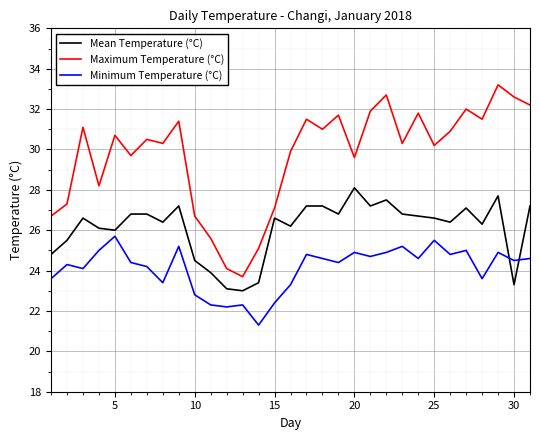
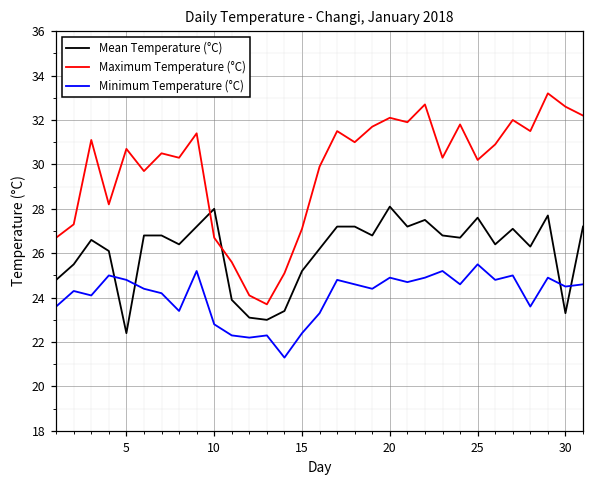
  {
    "Mean Temperature (°C)": {
-     "5": 26.0,
-     "10": 24.5,
-     "15": 26.6,
+     "5": 22.4,
+     "10": 28.0,
+     "15": 25.2,
      "20": 28.1,
-     "25": 26.6,
+     "25": 27.6,
      "30": 23.3
    },
    "Maximum Temperature (°C)": {
      "5": 30.7,
      "10": 26.7,
      "15": 27.1,
-     "20": 29.6,
+     "20": 32.1,
      "25": 30.2,
      "30": 32.6
    },
    "Minimum Temperature (°C)": {
-     "5": 25.7,
+     "5": 24.8,
      "10": 22.8,
      "15": 22.4,
      "20": 24.9,
      "25": 25.5,
      "30": 24.5
    }
  }
